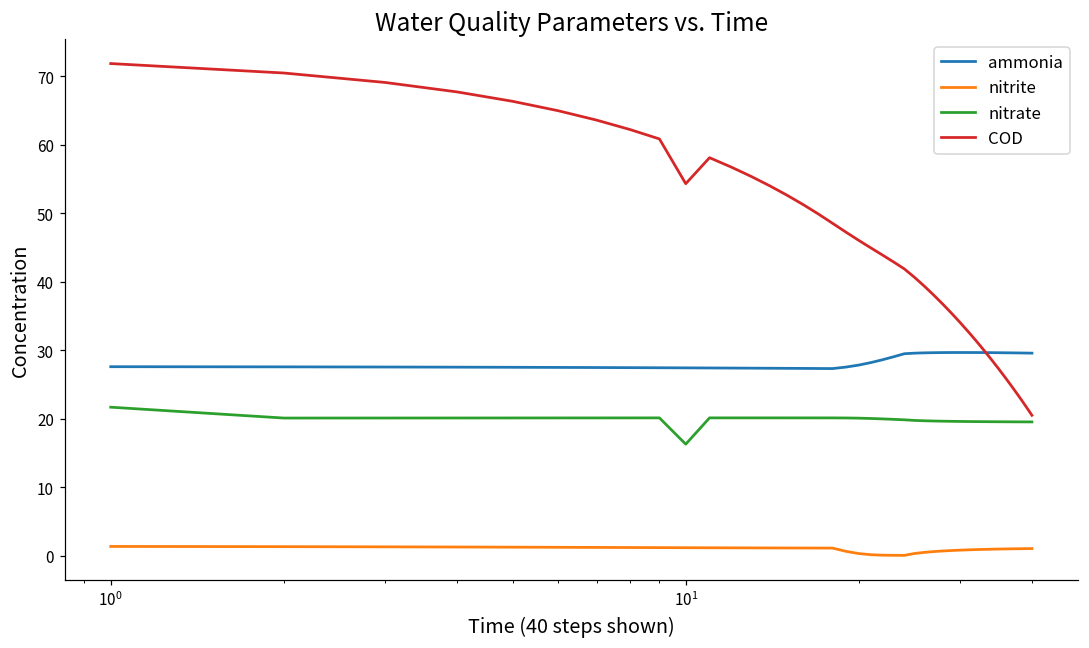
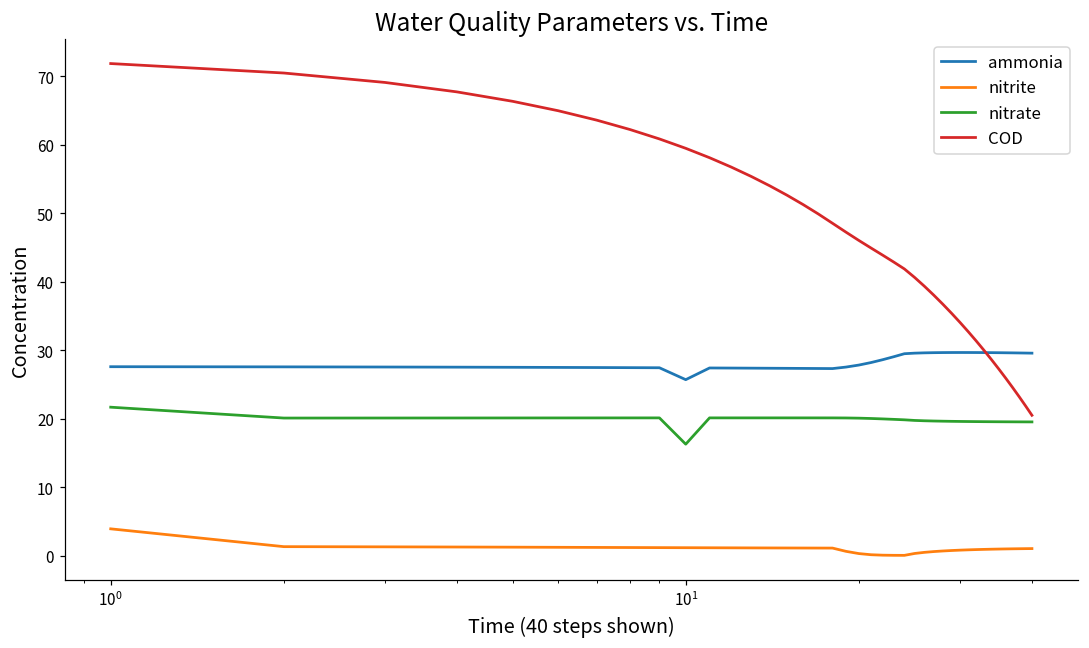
  {
    "ammonia": {
      "10^0": 28,
-     "10^1": 27
+     "10^1": 26
    },
    "nitrite": {
-     "10^0": 1,
+     "10^0": 4,
      "10^1": 1
    },
    "nitrate": {
      "10^0": 22,
      "10^1": 16
    },
    "COD": {
      "10^0": 72,
-     "10^1": 54
+     "10^1": 59
    }
  }
